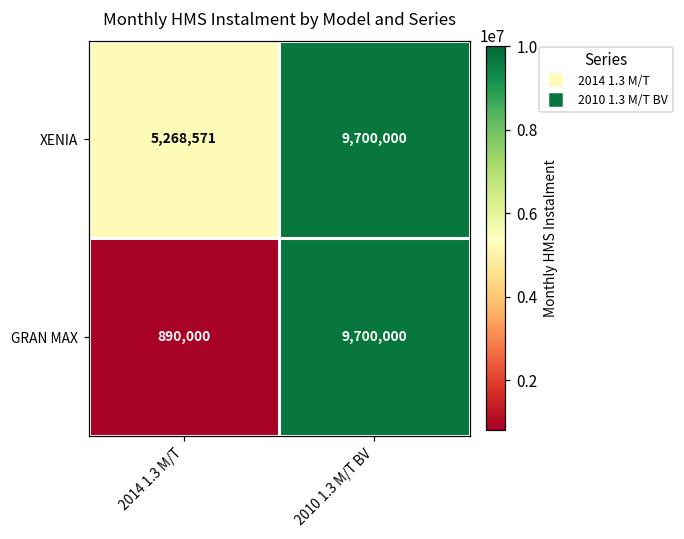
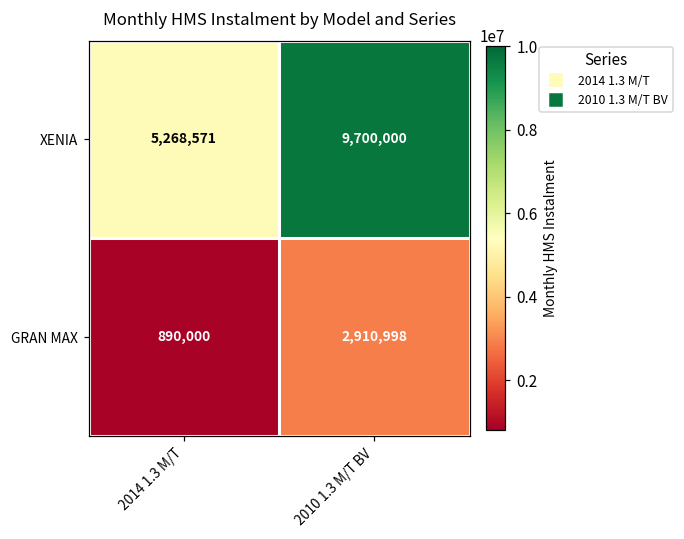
  {
    "XENIA": {
      "2014 1.3 M/T": "5,268,571",
      "2010 1.3 M/T BV": "9,700,000"
    },
    "GRAN MAX": {
      "2014 1.3 M/T": "890,000",
-     "2010 1.3 M/T BV": "9,700,000"
+     "2010 1.3 M/T BV": "2,910,998"
    }
  }
